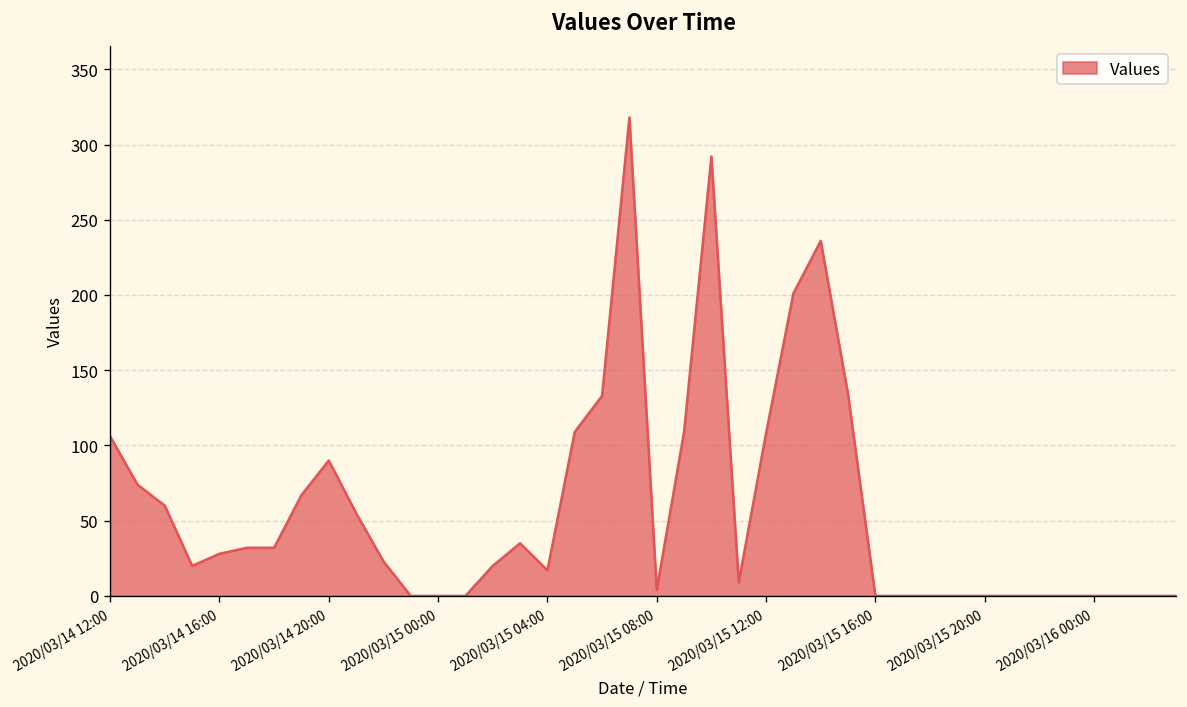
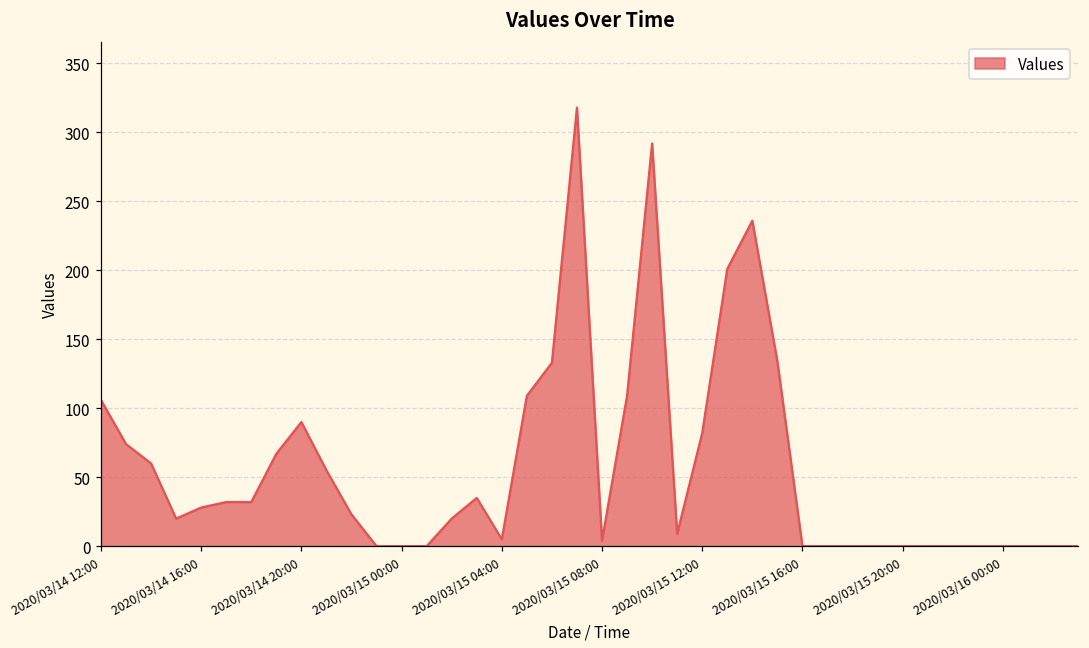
  {
    "2020/03/14 12:00": 106,
    "2020/03/14 16:00": 28,
    "2020/03/14 20:00": 90,
    "2020/03/15 00:00": 0,
-   "2020/03/15 04:00": 17,
+   "2020/03/15 04:00": 5,
    "2020/03/15 08:00": 4,
-   "2020/03/15 12:00": 108,
+   "2020/03/15 12:00": 82,
    "2020/03/15 16:00": 0,
    "2020/03/15 20:00": 0,
    "2020/03/16 00:00": 0
  }
